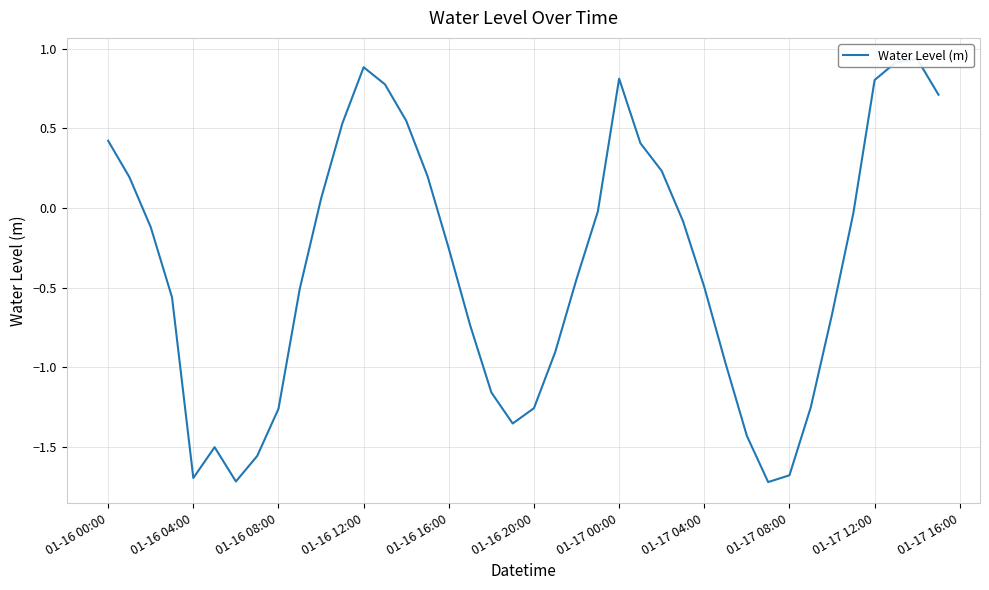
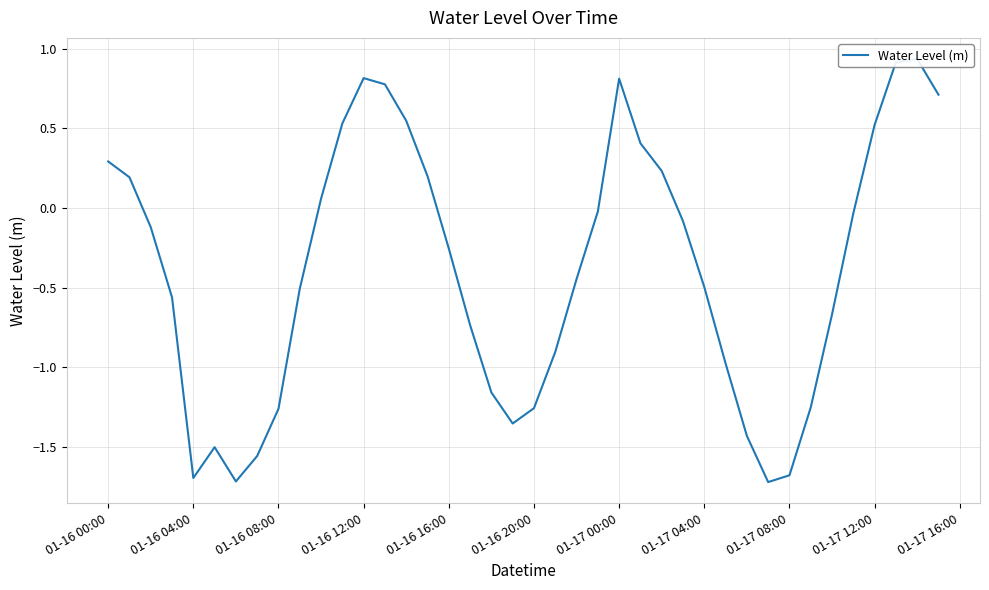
  {
-   "01-16 00:00": 0.42,
+   "01-16 00:00": 0.29,
    "01-16 04:00": -1.70,
    "01-16 08:00": -1.26,
-   "01-16 12:00": 0.88,
+   "01-16 12:00": 0.82,
    "01-16 16:00": -0.25,
    "01-16 20:00": -1.26,
    "01-17 00:00": 0.81,
    "01-17 04:00": -0.50,
    "01-17 08:00": -1.68,
-   "01-17 12:00": 0.80
+   "01-17 12:00": 0.52
  }
